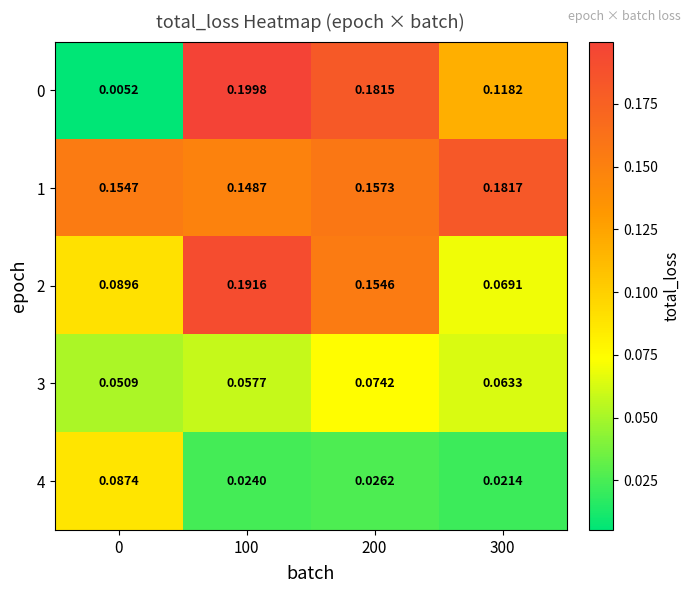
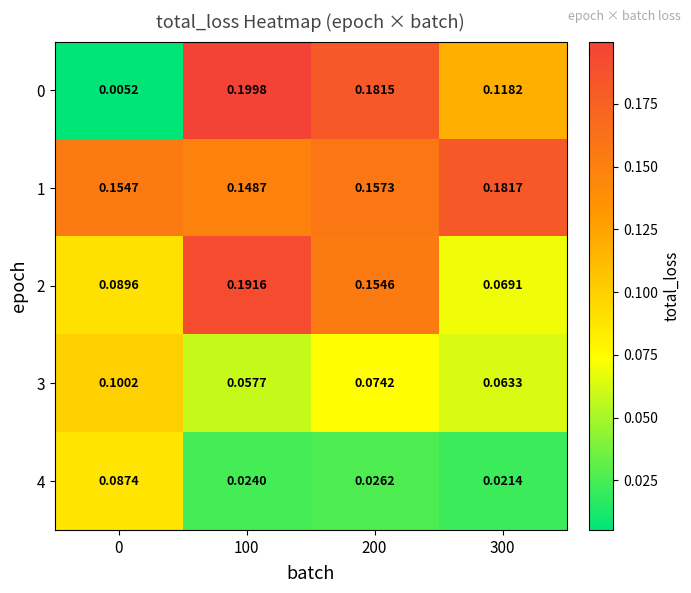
  {
    "0": {
      "0": 0.0052,
      "100": 0.1998,
      "200": 0.1815,
      "300": 0.1182
    },
    "1": {
      "0": 0.1547,
      "100": 0.1487,
      "200": 0.1573,
      "300": 0.1817
    },
    "2": {
      "0": 0.0896,
      "100": 0.1916,
      "200": 0.1546,
      "300": 0.0691
    },
    "3": {
-     "0": 0.0509,
+     "0": 0.1002,
      "100": 0.0577,
      "200": 0.0742,
      "300": 0.0633
    },
    "4": {
      "0": 0.0874,
      "100": 0.0240,
      "200": 0.0262,
      "300": 0.0214
    }
  }
